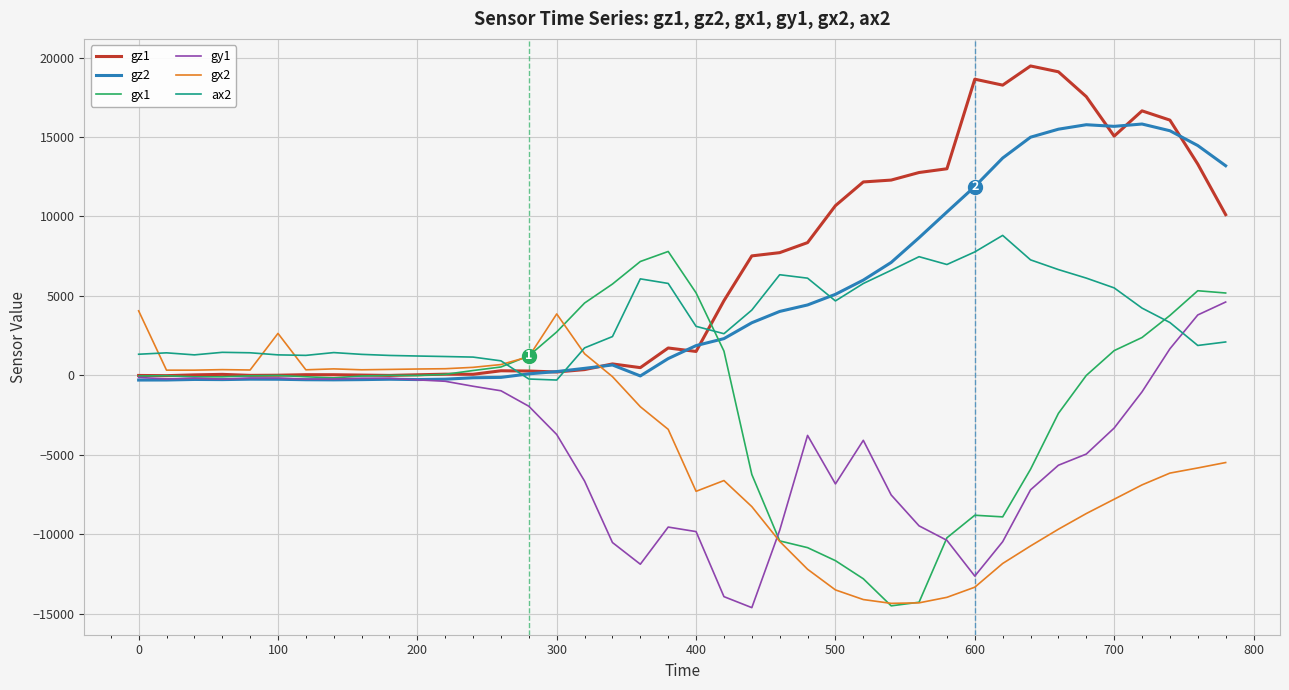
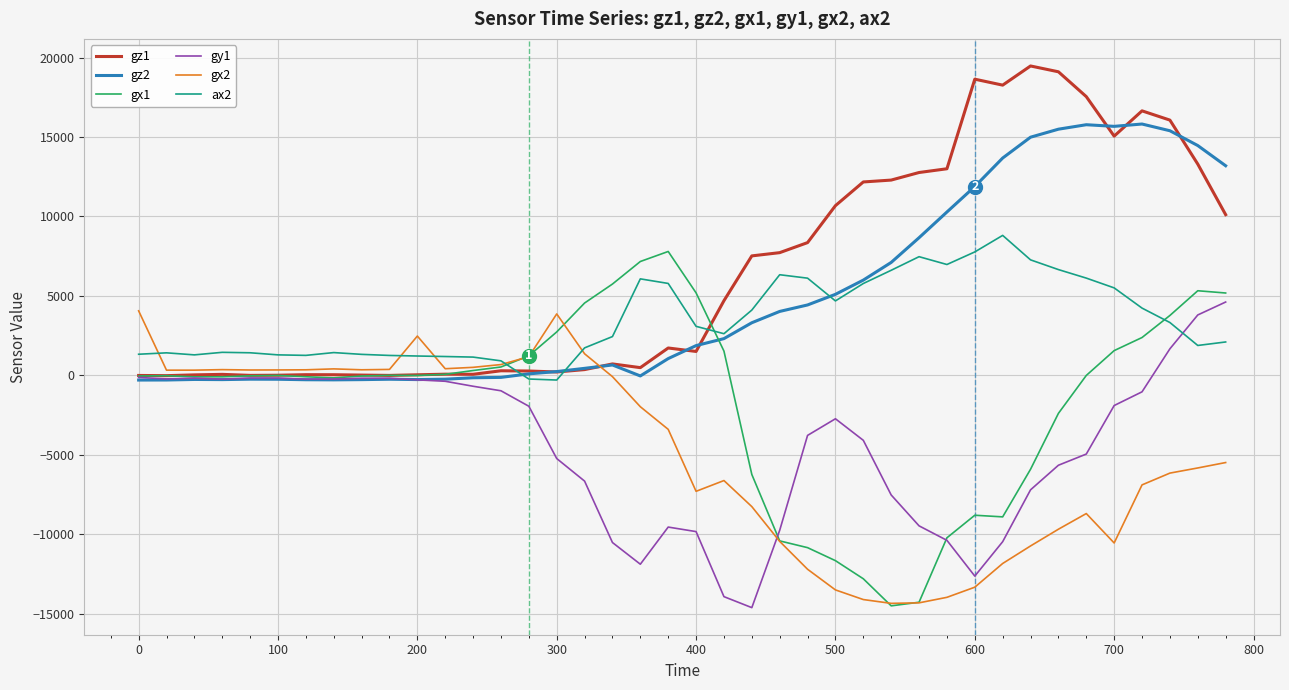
  {
    "gz1": {
      "400": 1500,
      "500": 10700,
      "600": 18600,
      "700": 15100
    },
    "gy1": {
-     "300": -3700,
+     "300": -5200,
      "400": -9800,
-     "500": -6800,
+     "500": -2700,
      "600": -12600,
-     "700": -3300
+     "700": -1900
    },
    "gx2": {
      "0": 4100,
-     "100": 2600,
-     "200": 400,
+     "100": 300,
+     "200": 2500,
      "300": 3900,
      "400": -7300,
      "500": -13500,
      "600": -13300,
-     "700": -7800
+     "700": -10600
    }
  }
